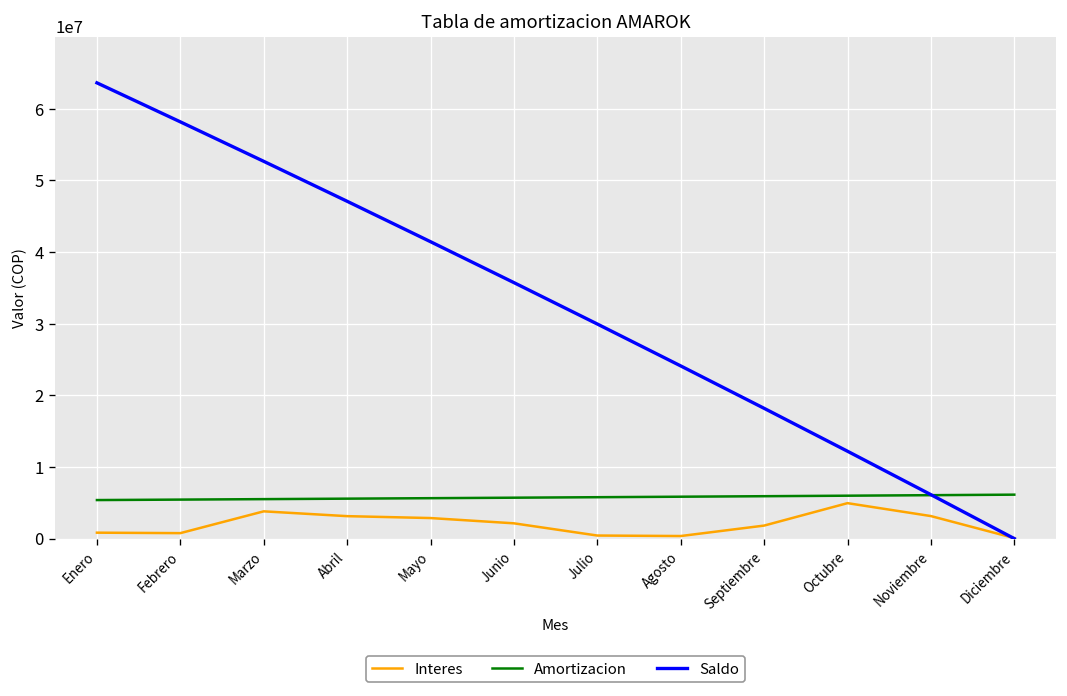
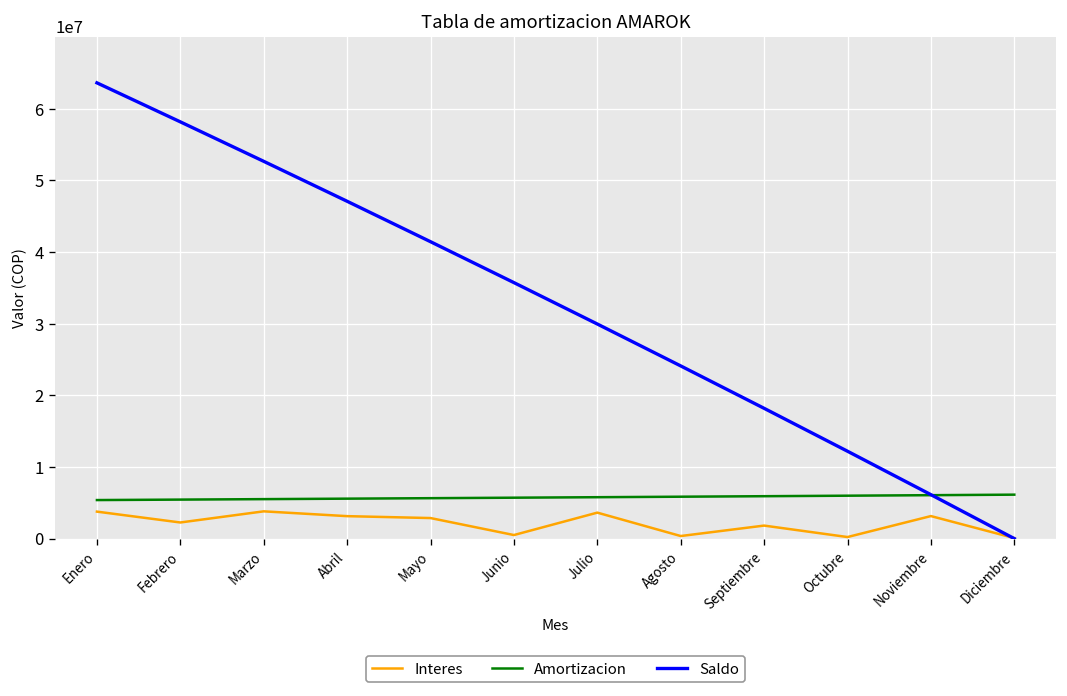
  {
    "Interes": {
-     "Enero": 1000000,
-     "Febrero": 1000000,
+     "Enero": 4000000,
+     "Febrero": 2000000,
      "Marzo": 4000000,
      "Abril": 3000000,
      "Mayo": 3000000,
-     "Junio": 2000000,
-     "Julio": 0,
+     "Junio": 0,
+     "Julio": 4000000,
      "Agosto": 0,
      "Septiembre": 2000000,
-     "Octubre": 5000000,
+     "Octubre": 0,
      "Noviembre": 3000000
    },
    "Amortizacion": {
      "Enero": 5000000,
      "Febrero": 5000000,
      "Marzo": 6000000,
      "Abril": 6000000,
      "Mayo": 6000000,
      "Junio": 6000000,
      "Julio": 6000000,
      "Agosto": 6000000,
      "Septiembre": 6000000,
      "Octubre": 6000000,
      "Diciembre": 6000000
    },
    "Saldo": {
      "Enero": 64000000,
      "Febrero": 58000000,
      "Marzo": 53000000,
      "Abril": 47000000,
      "Mayo": 41000000,
      "Junio": 36000000,
      "Julio": 30000000,
      "Agosto": 24000000,
      "Septiembre": 18000000,
      "Octubre": 12000000
    }
  }
